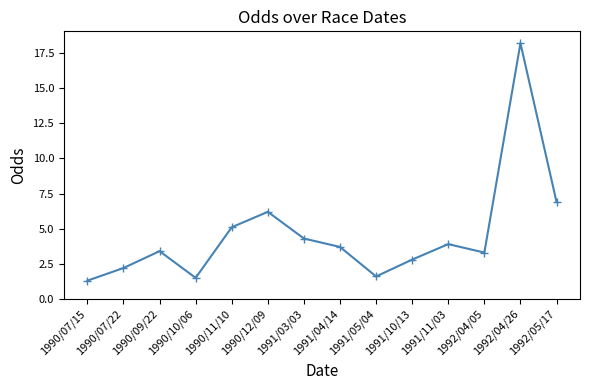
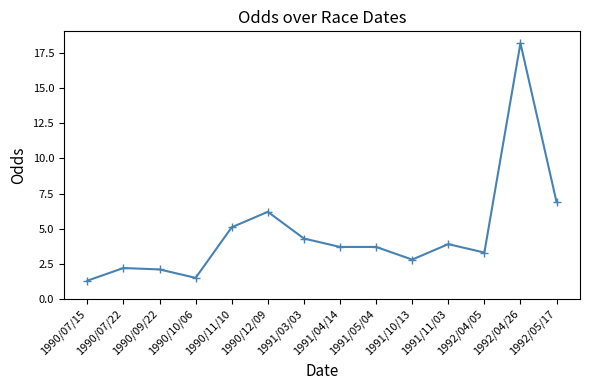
  {
    "1990/07/15": 1.3,
    "1990/07/22": 2.2,
-   "1990/09/22": 3.4,
+   "1990/09/22": 2.1,
    "1990/10/06": 1.5,
    "1990/11/10": 5.1,
    "1990/12/09": 6.2,
    "1991/03/03": 4.3,
    "1991/04/14": 3.7,
-   "1991/05/04": 1.6,
+   "1991/05/04": 3.7,
    "1991/10/13": 2.8,
    "1991/11/03": 3.9,
    "1992/04/05": 3.3,
    "1992/04/26": 18.2,
    "1992/05/17": 6.9
  }
